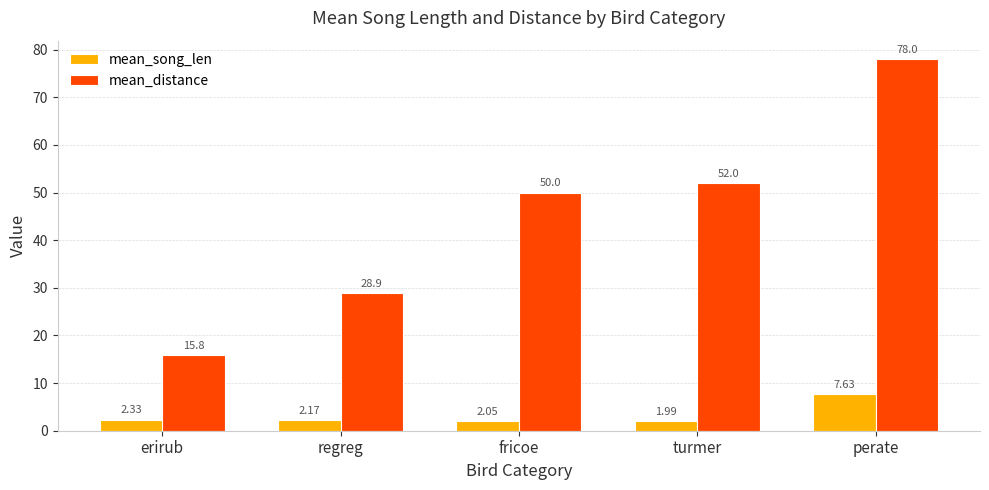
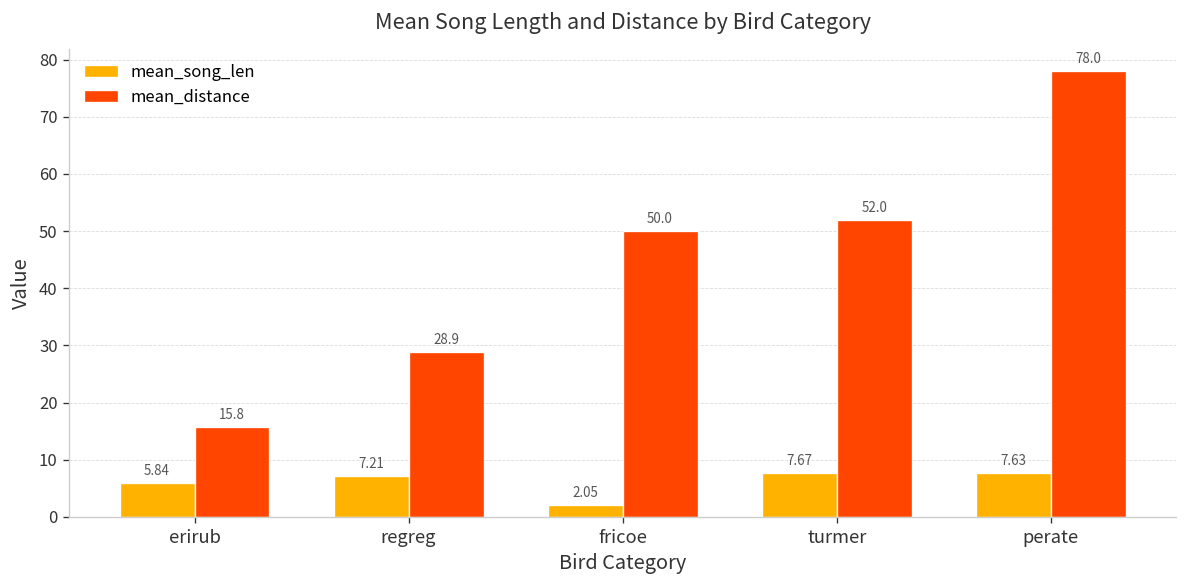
  {
    "mean_song_len": {
-     "erirub": 2.33,
-     "regreg": 2.17,
+     "erirub": 5.84,
+     "regreg": 7.21,
      "fricoe": 2.05,
-     "turmer": 1.99,
+     "turmer": 7.67,
      "perate": 7.63
    },
    "mean_distance": {
      "erirub": 15.8,
      "regreg": 28.9,
      "fricoe": 50.0,
      "turmer": 52.0,
      "perate": 78.0
    }
  }
